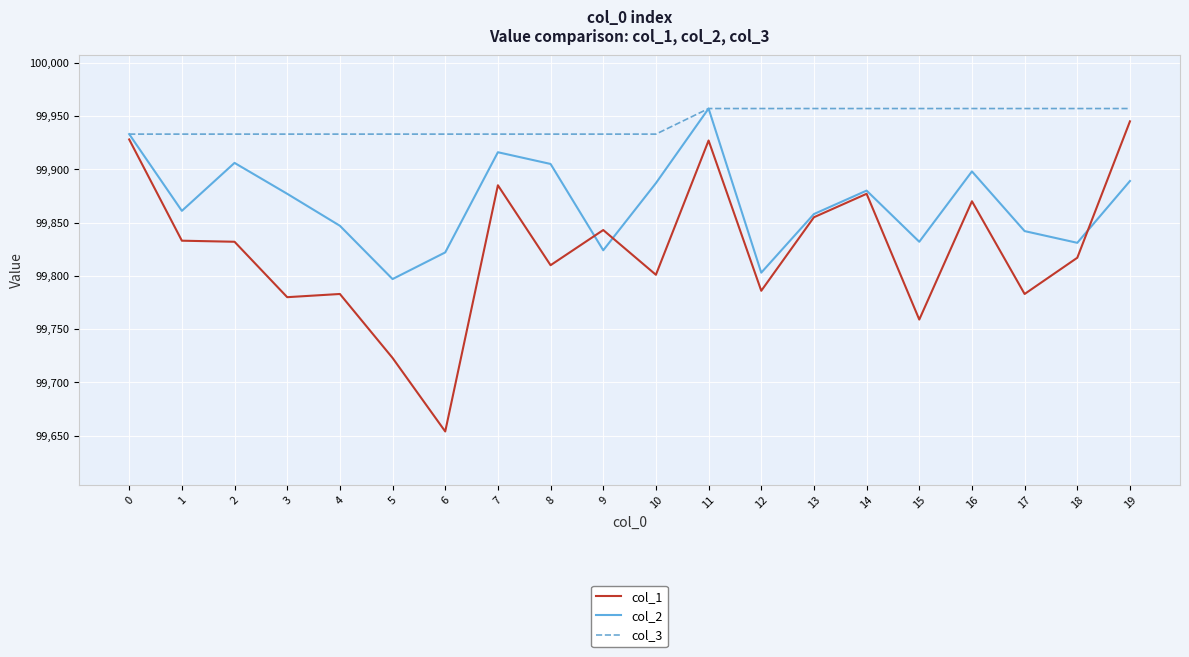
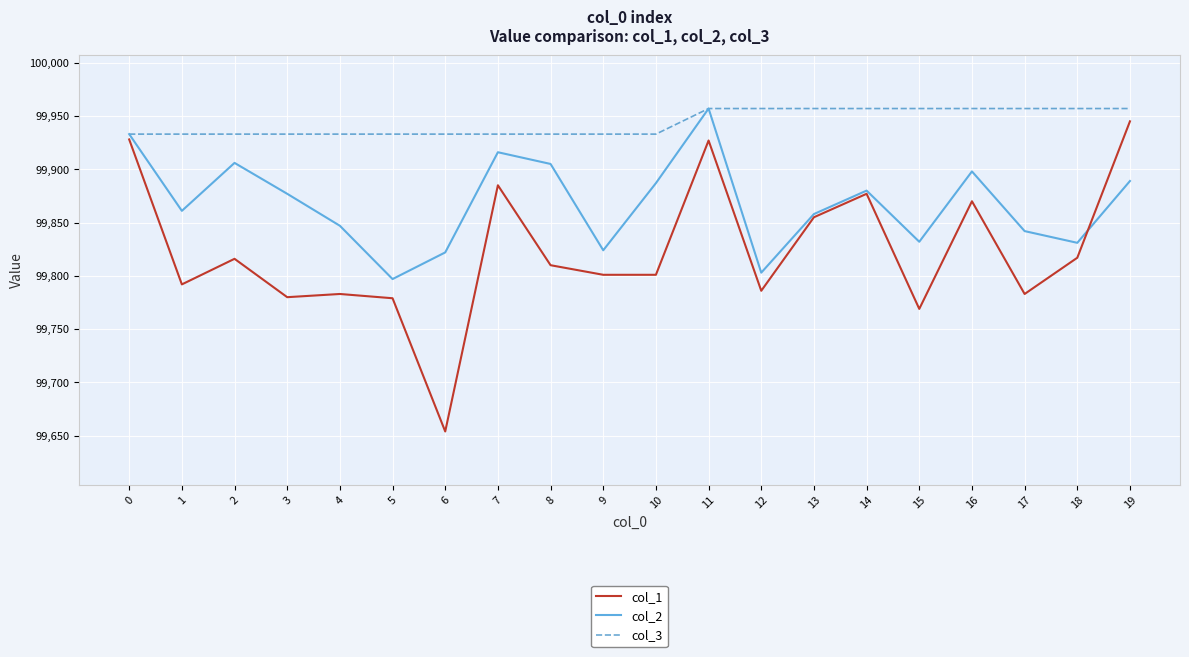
  {
    "col_1": {
      "0": "99,928",
-     "1": "99,833",
-     "2": "99,832",
+     "1": "99,792",
+     "2": "99,816",
      "3": "99,780",
      "4": "99,783",
-     "5": "99,723",
+     "5": "99,779",
      "6": "99,654",
      "7": "99,885",
      "8": "99,810",
-     "9": "99,843",
+     "9": "99,801",
      "10": "99,801",
      "11": "99,927",
      "12": "99,786",
      "13": "99,855",
      "14": "99,877",
-     "15": "99,759",
+     "15": "99,769",
      "16": "99,870",
      "17": "99,783",
      "18": "99,817",
      "19": "99,945"
    }
  }
